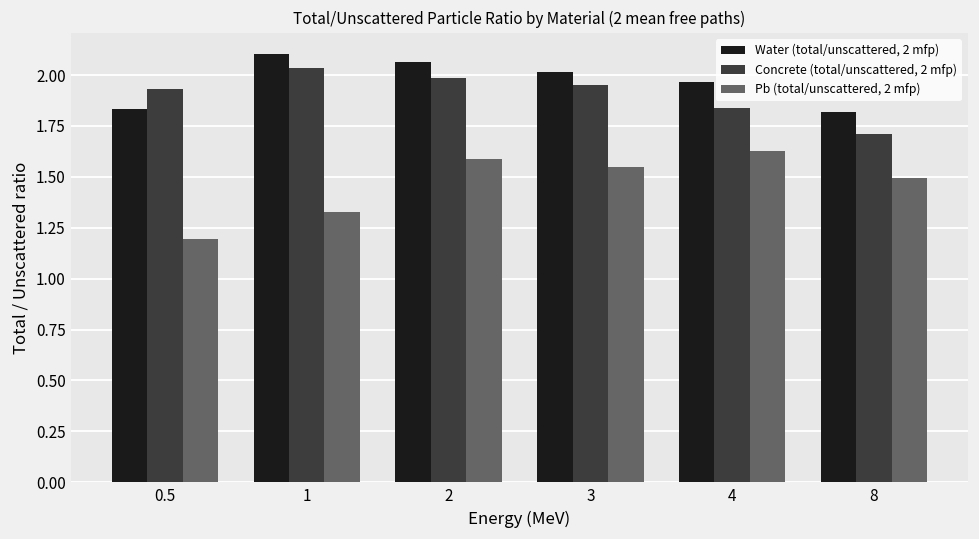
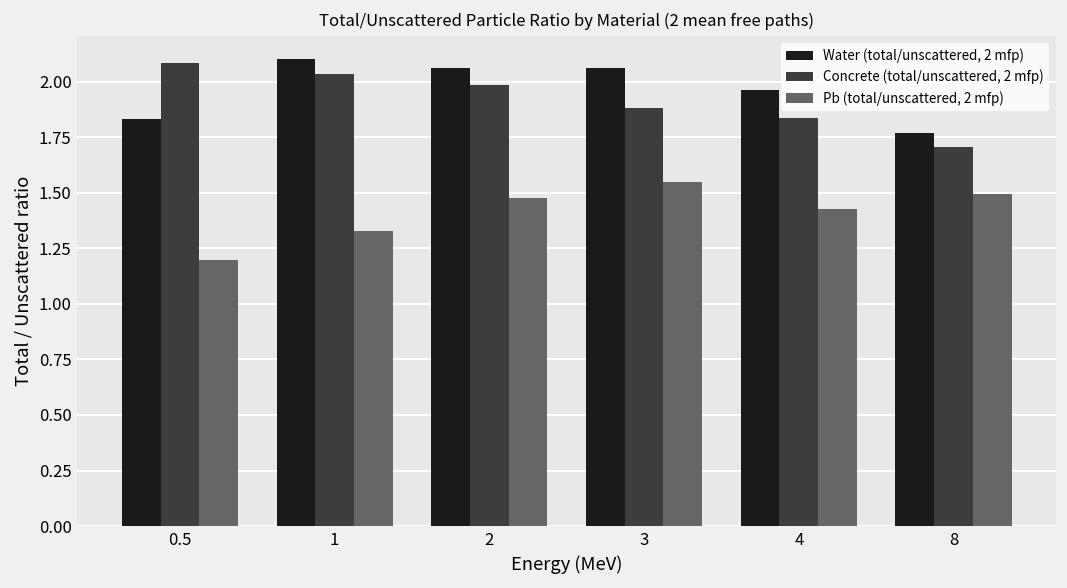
  {
    "Water (total/unscattered, 2 mfp)": {
      "0.5": 1.83,
      "1": 2.10,
      "2": 2.06,
-     "3": 2.01,
+     "3": 2.06,
      "4": 1.96,
-     "8": 1.82
+     "8": 1.77
    },
    "Concrete (total/unscattered, 2 mfp)": {
-     "0.5": 1.93,
+     "0.5": 2.08,
      "1": 2.03,
      "2": 1.98,
-     "3": 1.95,
+     "3": 1.88,
      "4": 1.84,
      "8": 1.71
    },
    "Pb (total/unscattered, 2 mfp)": {
      "0.5": 1.20,
      "1": 1.33,
-     "2": 1.59,
+     "2": 1.48,
      "3": 1.55,
-     "4": 1.63,
+     "4": 1.43,
      "8": 1.49
    }
  }
